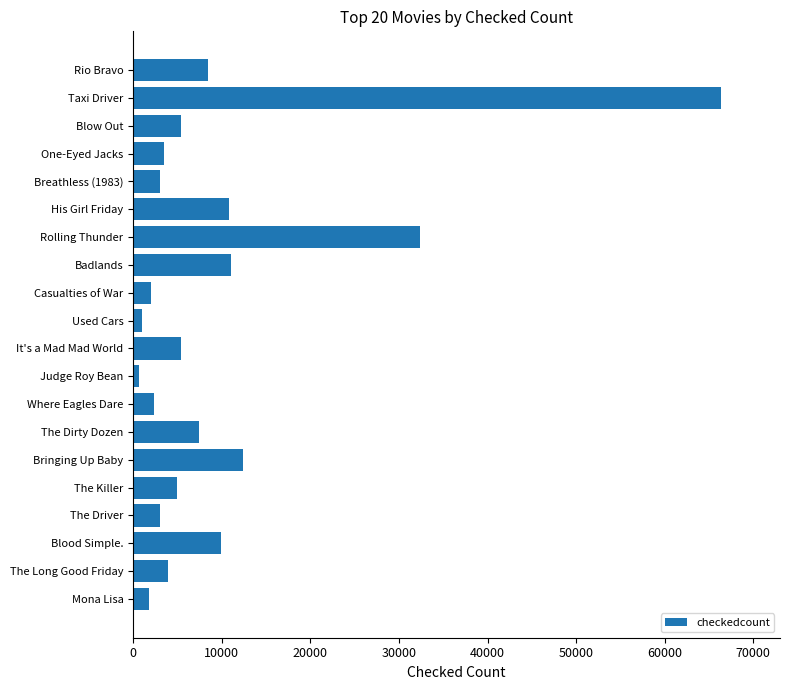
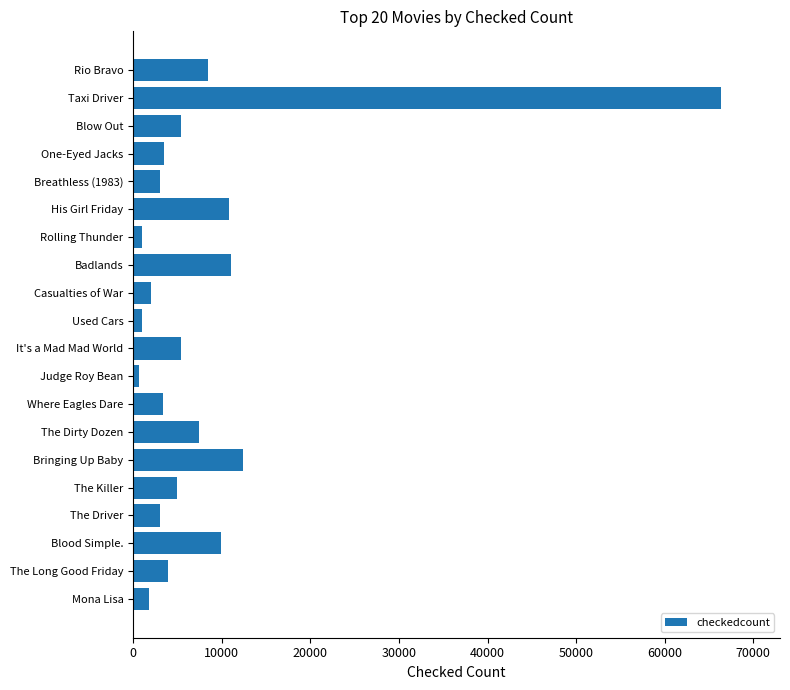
  {
    "Rio Bravo": 8000,
    "Taxi Driver": 66000,
    "Blow Out": 5000,
    "One-Eyed Jacks": 3000,
    "Breathless (1983)": 3000,
    "His Girl Friday": 11000,
-   "Rolling Thunder": 32000,
+   "Rolling Thunder": 1000,
    "Badlands": 11000,
    "Casualties of War": 2000,
    "Used Cars": 1000,
    "It's a Mad Mad World": 5000,
    "Judge Roy Bean": 1000,
-   "Where Eagles Dare": 2000,
+   "Where Eagles Dare": 3000,
    "The Dirty Dozen": 7000,
    "Bringing Up Baby": 12000,
    "The Killer": 5000,
    "The Driver": 3000,
    "Blood Simple.": 10000,
    "The Long Good Friday": 4000,
    "Mona Lisa": 2000
  }
